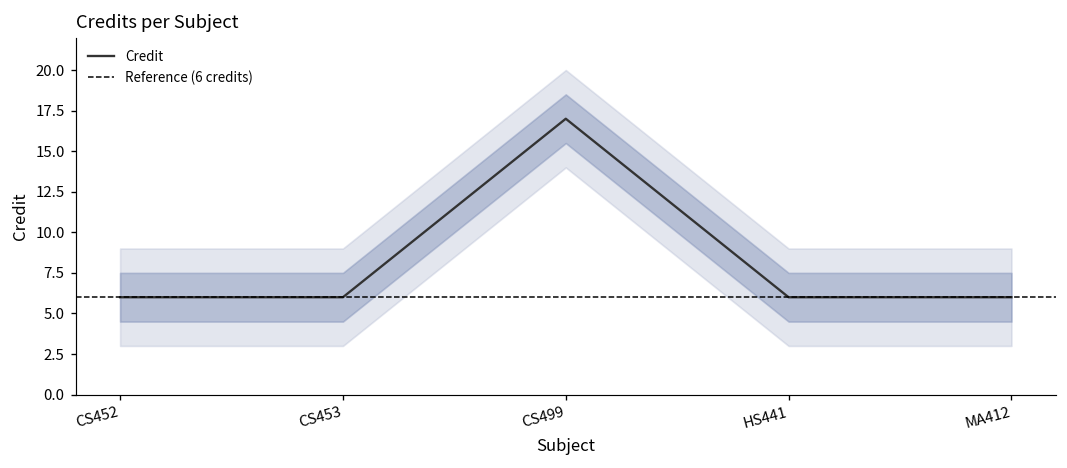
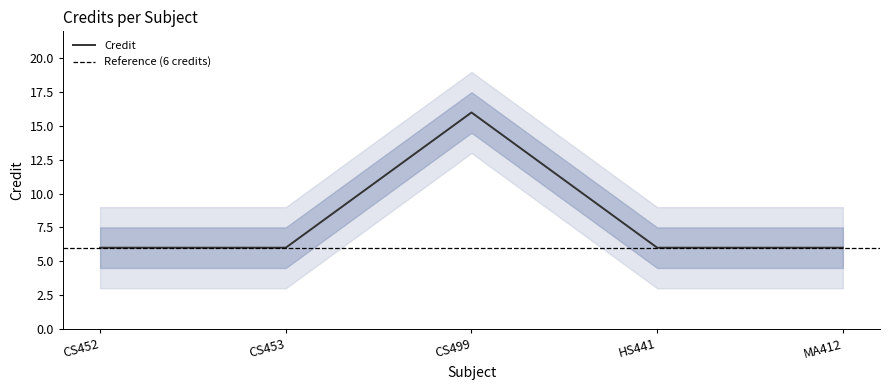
  {
    "Credit": {
      "CS452": 6,
      "CS453": 6,
-     "CS499": 17,
+     "CS499": 16,
      "HS441": 6,
      "MA412": 6
    }
  }
